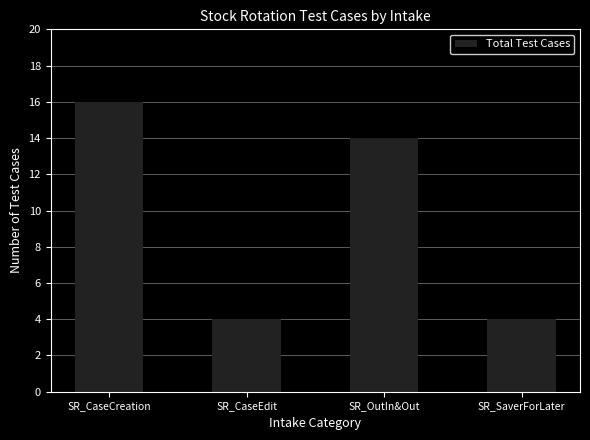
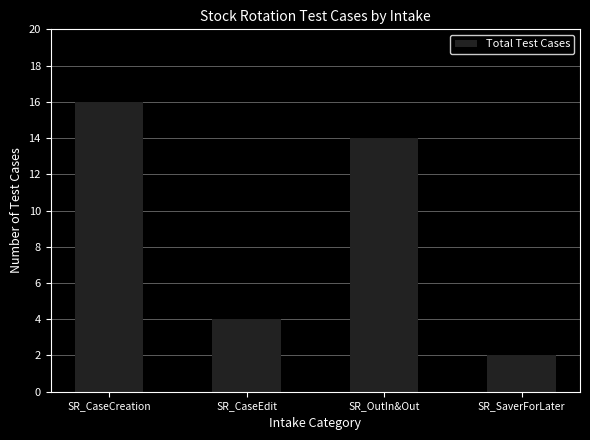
  {
    "SR_CaseCreation": 16,
    "SR_CaseEdit": 4,
    "SR_OutIn&Out": 14,
-   "SR_SaverForLater": 4
+   "SR_SaverForLater": 2
  }
